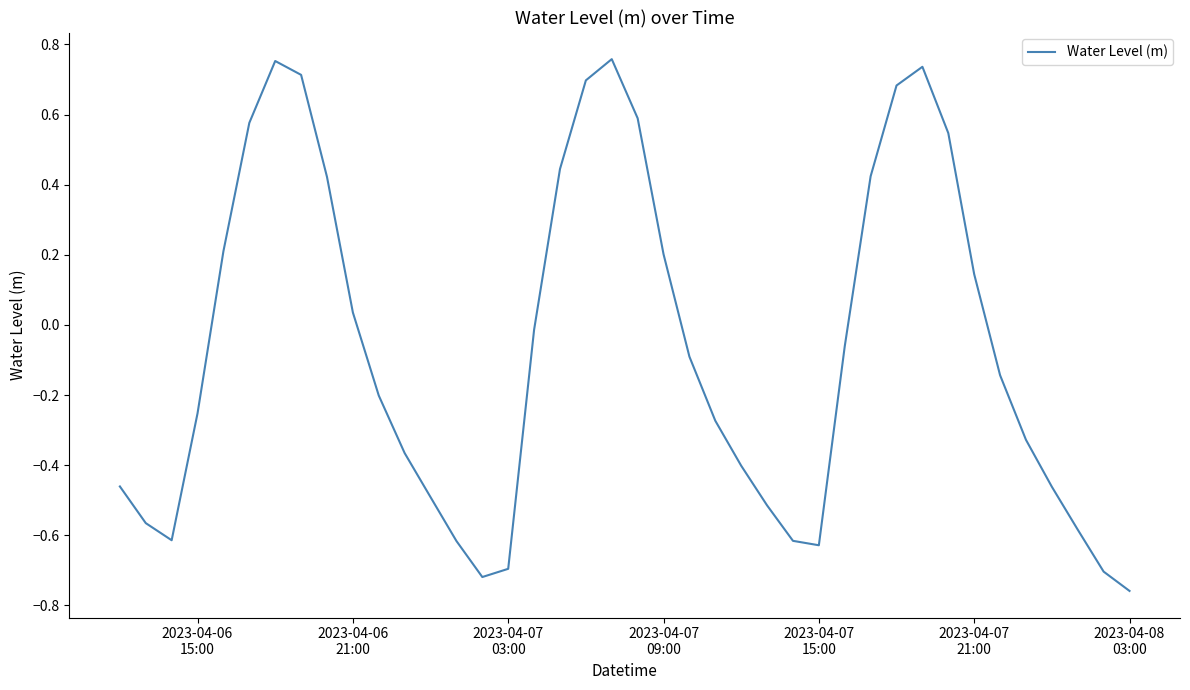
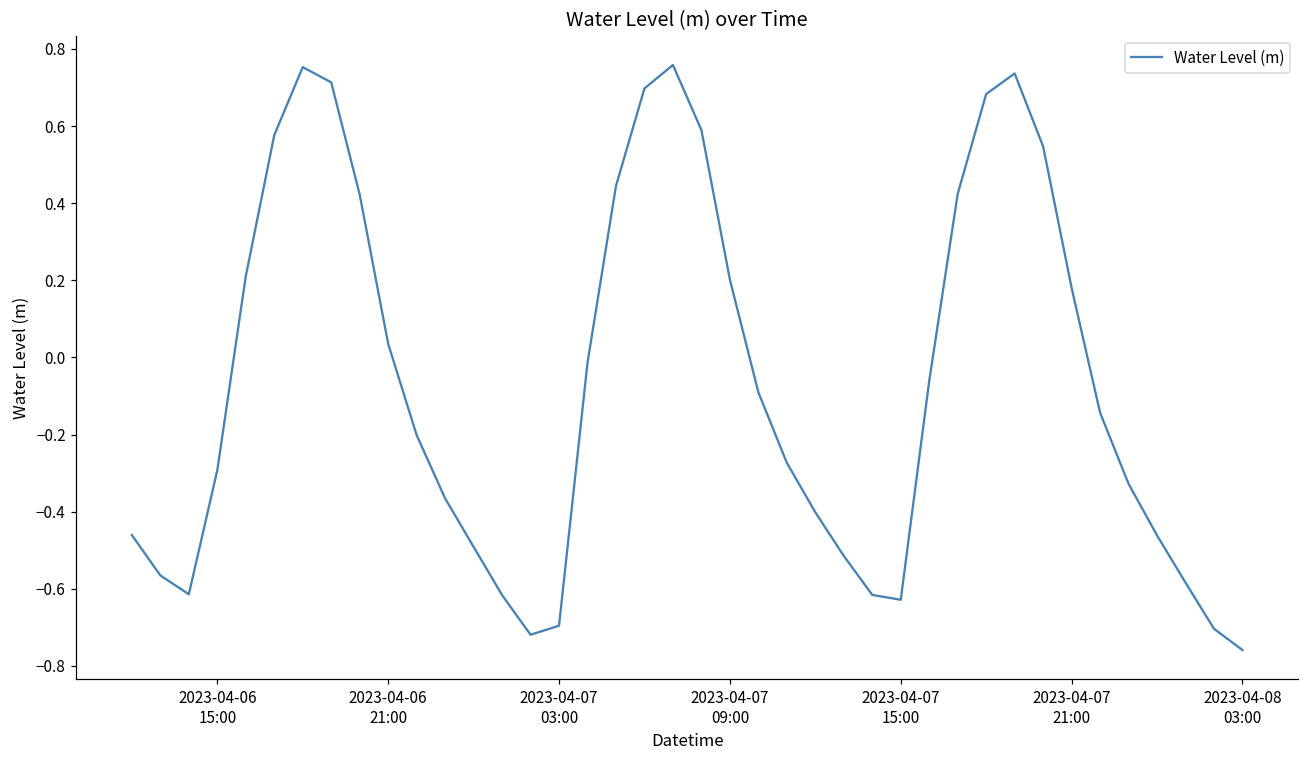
  {
-   "2023-04-06 15:00": -0.25,
+   "2023-04-06 15:00": -0.29,
    "2023-04-06 21:00": 0.04,
    "2023-04-07 03:00": -0.70,
    "2023-04-07 09:00": 0.20,
    "2023-04-07 15:00": -0.63,
-   "2023-04-07 21:00": 0.14,
+   "2023-04-07 21:00": 0.18,
    "2023-04-08 03:00": -0.76
  }
